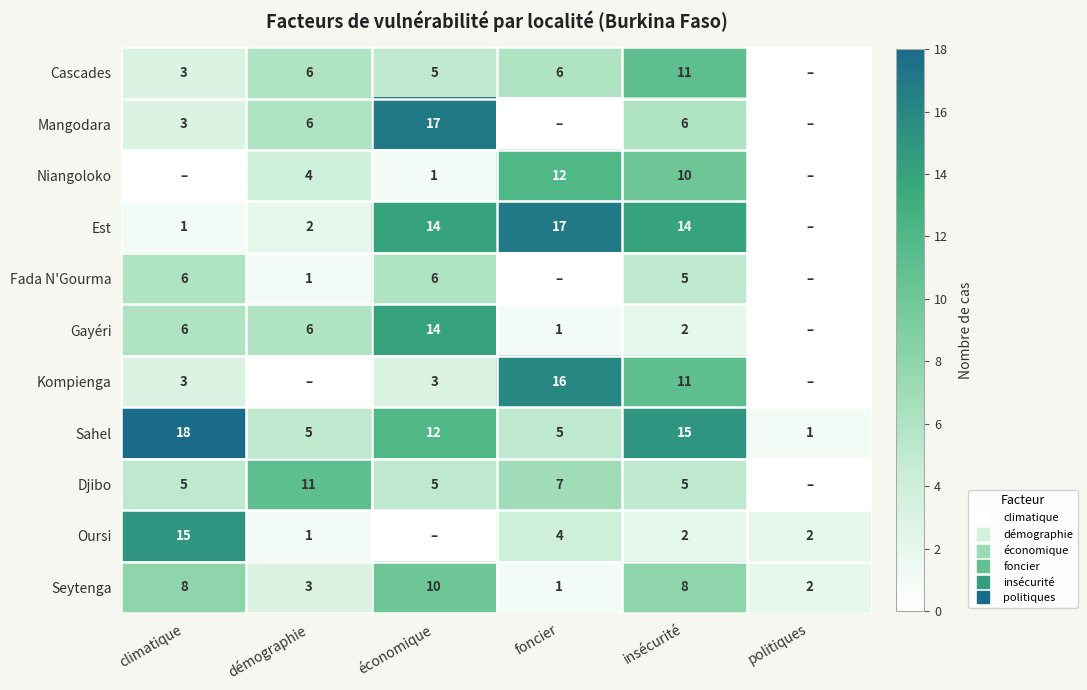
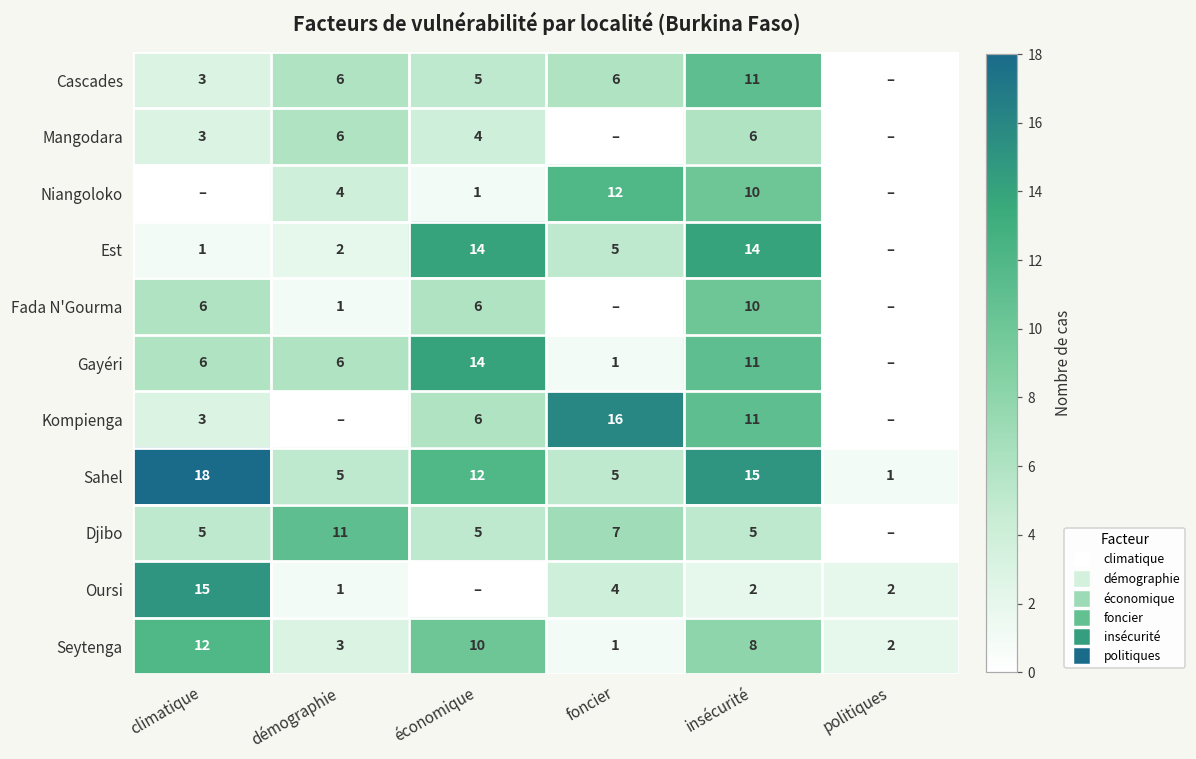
  {
    "Cascades": {
      "climatique": 3,
      "démographie": 6,
      "économique": 5,
      "foncier": 6,
      "insécurité": 11
    },
    "Mangodara": {
      "climatique": 3,
      "démographie": 6,
-     "économique": 17,
+     "économique": 4,
      "insécurité": 6
    },
    "Niangoloko": {
      "démographie": 4,
      "économique": 1,
      "foncier": 12,
      "insécurité": 10
    },
    "Est": {
      "climatique": 1,
      "démographie": 2,
      "économique": 14,
-     "foncier": 17,
+     "foncier": 5,
      "insécurité": 14
    },
    "Fada N'Gourma": {
      "climatique": 6,
      "démographie": 1,
      "économique": 6,
-     "insécurité": 5
+     "insécurité": 10
    },
    "Gayéri": {
      "climatique": 6,
      "démographie": 6,
      "économique": 14,
      "foncier": 1,
-     "insécurité": 2
+     "insécurité": 11
    },
    "Kompienga": {
      "climatique": 3,
-     "économique": 3,
+     "économique": 6,
      "foncier": 16,
      "insécurité": 11
    },
    "Sahel": {
      "climatique": 18,
      "démographie": 5,
      "économique": 12,
      "foncier": 5,
      "insécurité": 15,
      "politiques": 1
    },
    "Djibo": {
      "climatique": 5,
      "démographie": 11,
      "économique": 5,
      "foncier": 7,
      "insécurité": 5
    },
    "Oursi": {
      "climatique": 15,
      "démographie": 1,
      "foncier": 4,
      "insécurité": 2,
      "politiques": 2
    },
    "Seytenga": {
-     "climatique": 8,
+     "climatique": 12,
      "démographie": 3,
      "économique": 10,
      "foncier": 1,
      "insécurité": 8,
      "politiques": 2
    }
  }
